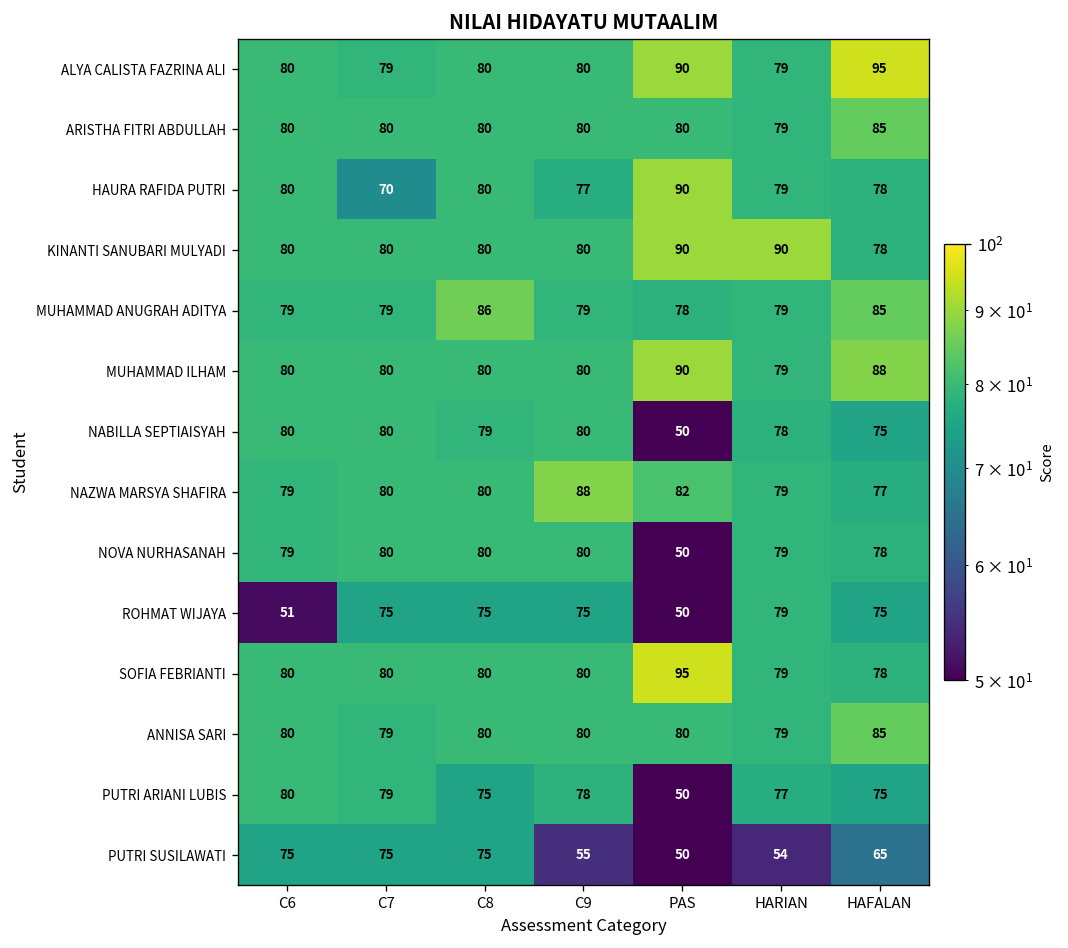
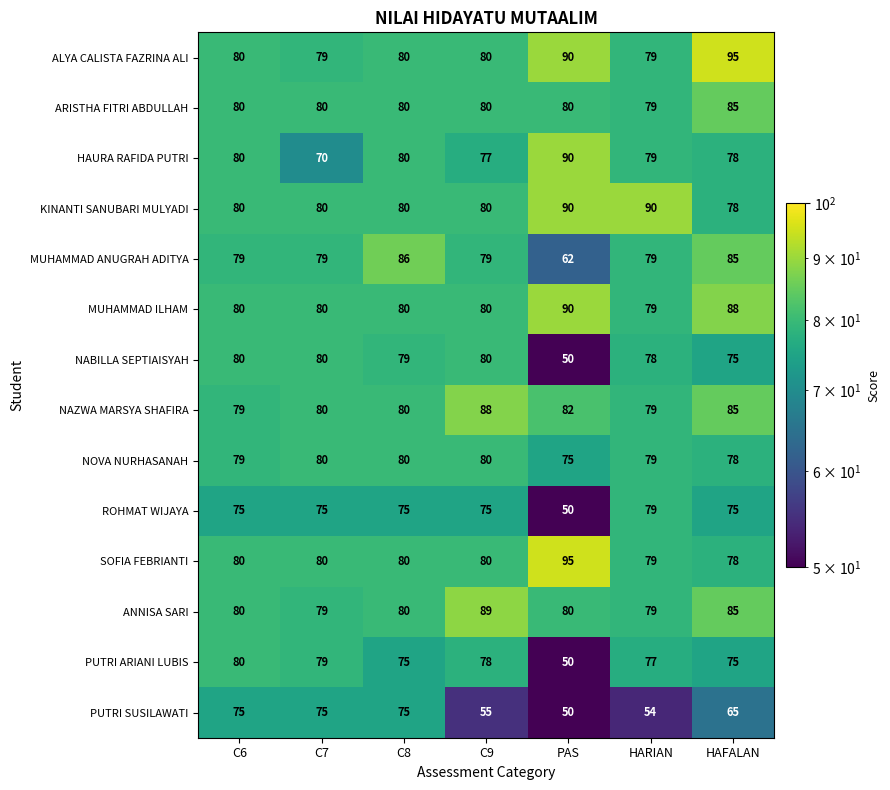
  {
    "ALYA CALISTA FAZRINA ALI": {
      "C6": 80,
      "C7": 79,
      "C8": 80,
      "C9": 80,
      "PAS": 90,
      "HARIAN": 79,
      "HAFALAN": 95
    },
    "ARISTHA FITRI ABDULLAH": {
      "C6": 80,
      "C7": 80,
      "C8": 80,
      "C9": 80,
      "PAS": 80,
      "HARIAN": 79,
      "HAFALAN": 85
    },
    "HAURA RAFIDA PUTRI": {
      "C6": 80,
      "C7": 70,
      "C8": 80,
      "C9": 77,
      "PAS": 90,
      "HARIAN": 79,
      "HAFALAN": 78
    },
    "KINANTI SANUBARI MULYADI": {
      "C6": 80,
      "C7": 80,
      "C8": 80,
      "C9": 80,
      "PAS": 90,
      "HARIAN": 90,
      "HAFALAN": 78
    },
    "MUHAMMAD ANUGRAH ADITYA": {
      "C6": 79,
      "C7": 79,
      "C8": 86,
      "C9": 79,
-     "PAS": 78,
+     "PAS": 62,
      "HARIAN": 79,
      "HAFALAN": 85
    },
    "MUHAMMAD ILHAM": {
      "C6": 80,
      "C7": 80,
      "C8": 80,
      "C9": 80,
      "PAS": 90,
      "HARIAN": 79,
      "HAFALAN": 88
    },
    "NABILLA SEPTIAISYAH": {
      "C6": 80,
      "C7": 80,
      "C8": 79,
      "C9": 80,
      "PAS": 50,
      "HARIAN": 78,
      "HAFALAN": 75
    },
    "NAZWA MARSYA SHAFIRA": {
      "C6": 79,
      "C7": 80,
      "C8": 80,
      "C9": 88,
      "PAS": 82,
      "HARIAN": 79,
-     "HAFALAN": 77
+     "HAFALAN": 85
    },
    "NOVA NURHASANAH": {
      "C6": 79,
      "C7": 80,
      "C8": 80,
      "C9": 80,
-     "PAS": 50,
+     "PAS": 75,
      "HARIAN": 79,
      "HAFALAN": 78
    },
    "ROHMAT WIJAYA": {
-     "C6": 51,
+     "C6": 75,
      "C7": 75,
      "C8": 75,
      "C9": 75,
      "PAS": 50,
      "HARIAN": 79,
      "HAFALAN": 75
    },
    "SOFIA FEBRIANTI": {
      "C6": 80,
      "C7": 80,
      "C8": 80,
      "C9": 80,
      "PAS": 95,
      "HARIAN": 79,
      "HAFALAN": 78
    },
    "ANNISA SARI": {
      "C6": 80,
      "C7": 79,
      "C8": 80,
-     "C9": 80,
+     "C9": 89,
      "PAS": 80,
      "HARIAN": 79,
      "HAFALAN": 85
    },
    "PUTRI ARIANI LUBIS": {
      "C6": 80,
      "C7": 79,
      "C8": 75,
      "C9": 78,
      "PAS": 50,
      "HARIAN": 77,
      "HAFALAN": 75
    },
    "PUTRI SUSILAWATI": {
      "C6": 75,
      "C7": 75,
      "C8": 75,
      "C9": 55,
      "PAS": 50,
      "HARIAN": 54,
      "HAFALAN": 65
    }
  }
